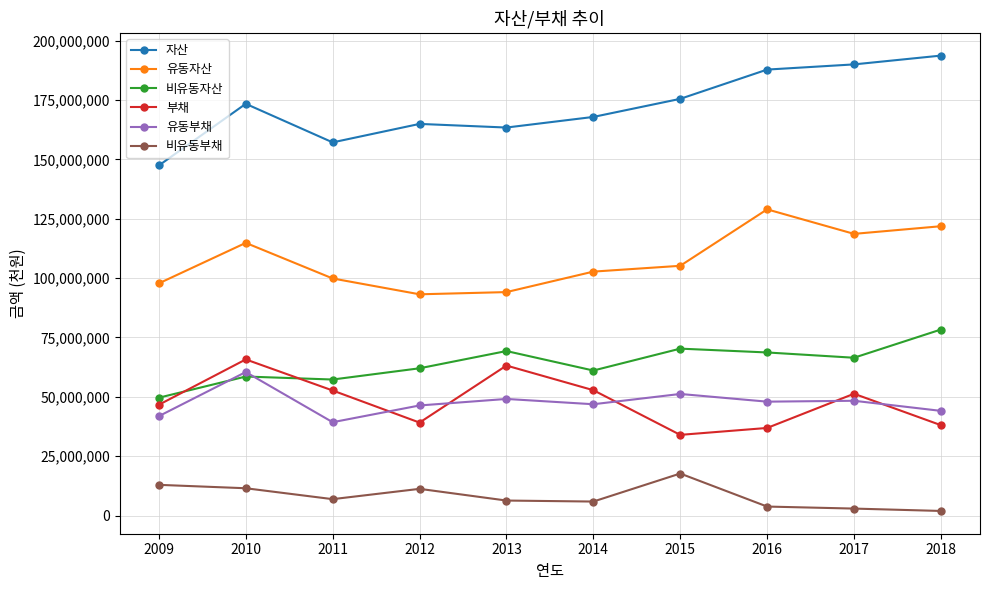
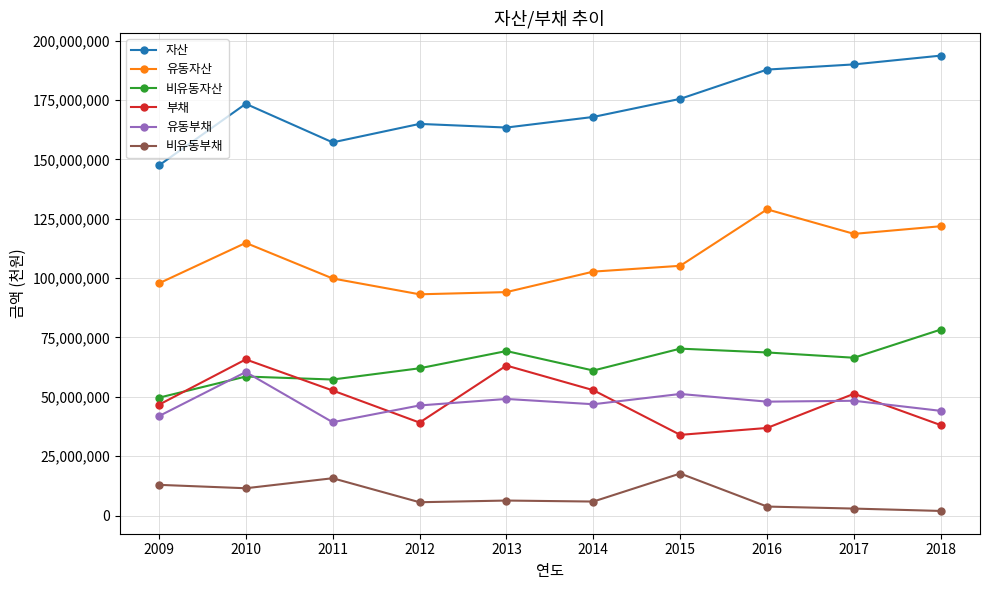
  {
    "자산": {
      "2009": "147,000,000",
      "2010": "173,000,000",
      "2011": "157,000,000",
      "2012": "165,000,000",
      "2013": "163,000,000",
      "2014": "168,000,000",
      "2015": "175,000,000",
      "2016": "188,000,000",
      "2017": "190,000,000",
      "2018": "194,000,000"
    },
    "유동자산": {
      "2009": "98,000,000",
      "2010": "115,000,000",
      "2011": "100,000,000",
      "2012": "93,000,000",
      "2013": "94,000,000",
      "2014": "103,000,000",
      "2015": "105,000,000",
      "2016": "129,000,000",
      "2017": "119,000,000",
      "2018": "122,000,000"
    },
    "비유동자산": {
      "2009": "50,000,000",
      "2010": "59,000,000",
      "2011": "57,000,000",
      "2012": "62,000,000",
      "2013": "69,000,000",
      "2014": "61,000,000",
      "2015": "70,000,000",
      "2016": "69,000,000",
      "2017": "66,000,000",
      "2018": "78,000,000"
    },
    "부채": {
      "2009": "47,000,000",
      "2010": "66,000,000",
      "2011": "53,000,000",
      "2012": "39,000,000",
      "2013": "63,000,000",
      "2014": "53,000,000",
      "2015": "34,000,000",
      "2016": "37,000,000",
      "2017": "51,000,000",
      "2018": "38,000,000"
    },
    "유동부채": {
      "2009": "42,000,000",
      "2010": "60,000,000",
      "2011": "39,000,000",
      "2012": "46,000,000",
      "2013": "49,000,000",
      "2014": "47,000,000",
      "2015": "51,000,000",
      "2016": "48,000,000",
      "2017": "48,000,000",
      "2018": "44,000,000"
    },
    "비유동부채": {
      "2009": "13,000,000",
      "2010": "12,000,000",
-     "2011": "7,000,000",
-     "2012": "11,000,000",
+     "2011": "16,000,000",
+     "2012": "6,000,000",
      "2013": "6,000,000",
      "2014": "6,000,000",
      "2015": "18,000,000",
      "2016": "4,000,000",
      "2017": "3,000,000",
      "2018": "2,000,000"
    }
  }
